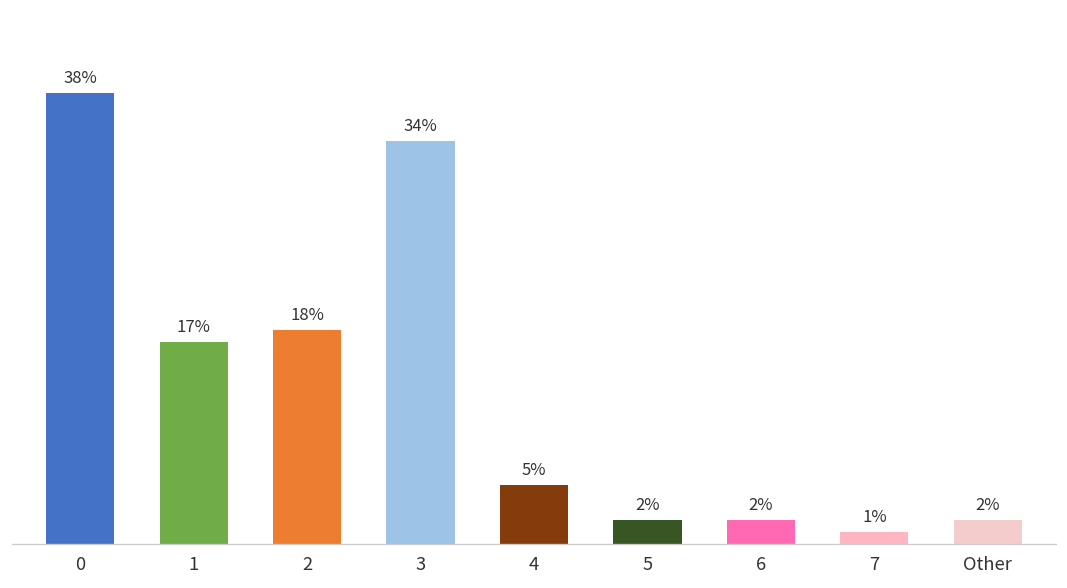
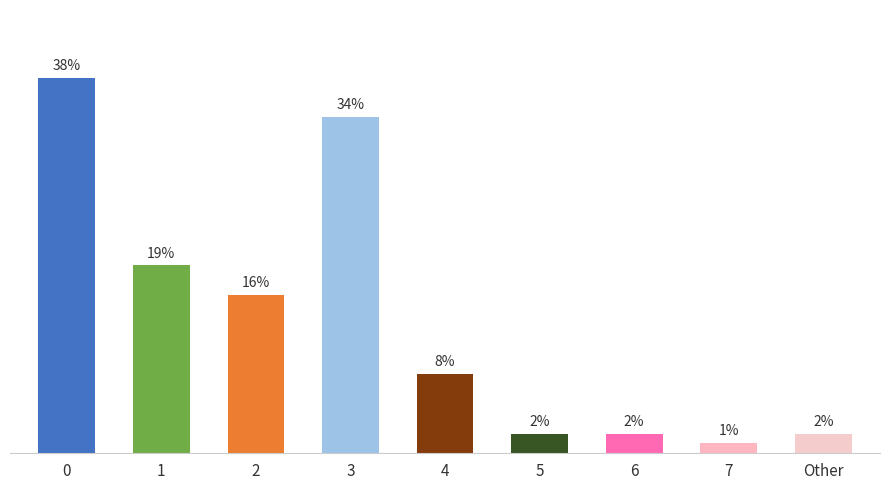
  {
    "0": "38%",
-   "1": "17%",
-   "2": "18%",
+   "1": "19%",
+   "2": "16%",
    "3": "34%",
-   "4": "5%",
+   "4": "8%",
    "5": "2%",
    "6": "2%",
    "7": "1%",
    "Other": "2%"
  }
